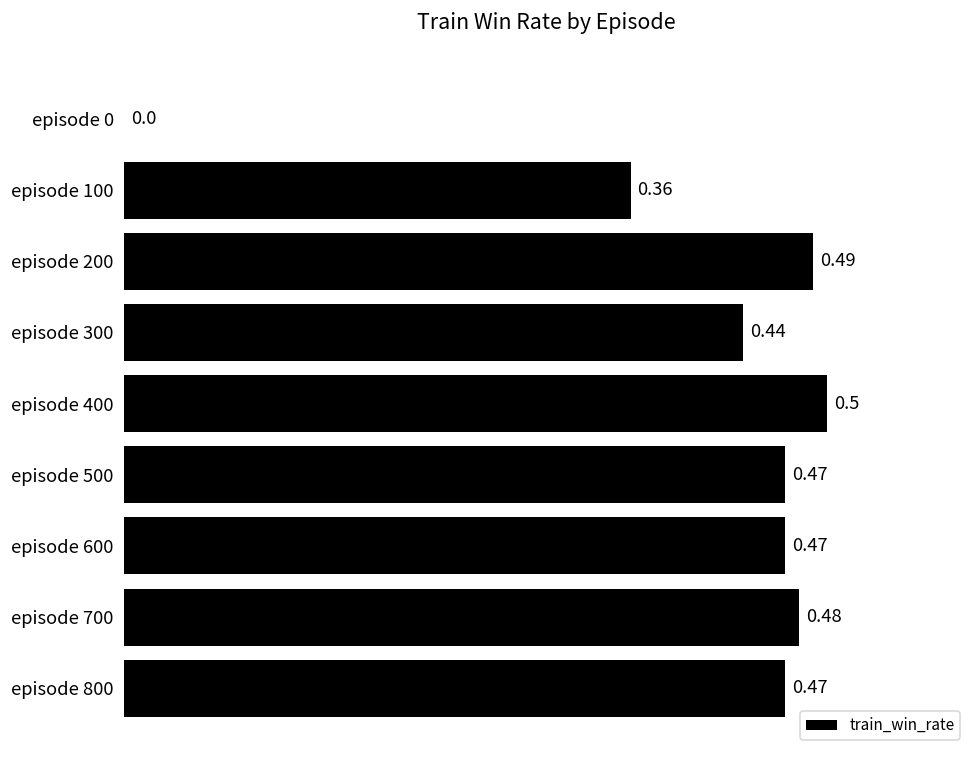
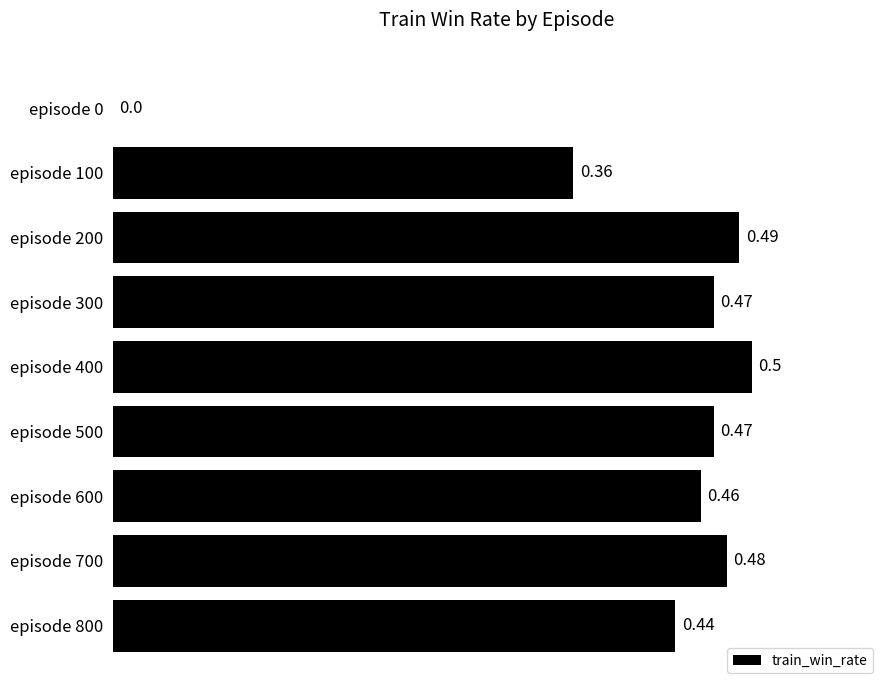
  {
    "episode 0": 0.0,
    "episode 100": 0.36,
    "episode 200": 0.49,
-   "episode 300": 0.44,
+   "episode 300": 0.47,
    "episode 400": 0.5,
    "episode 500": 0.47,
-   "episode 600": 0.47,
+   "episode 600": 0.46,
    "episode 700": 0.48,
-   "episode 800": 0.47
+   "episode 800": 0.44
  }
